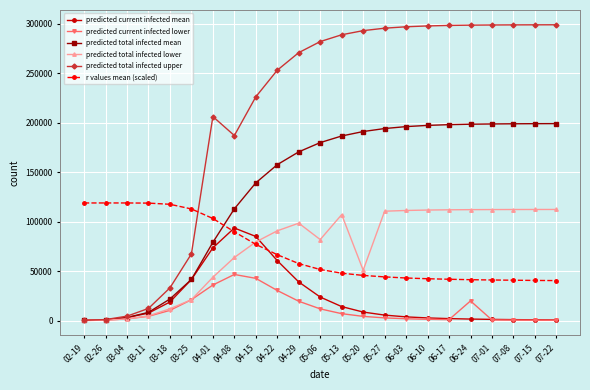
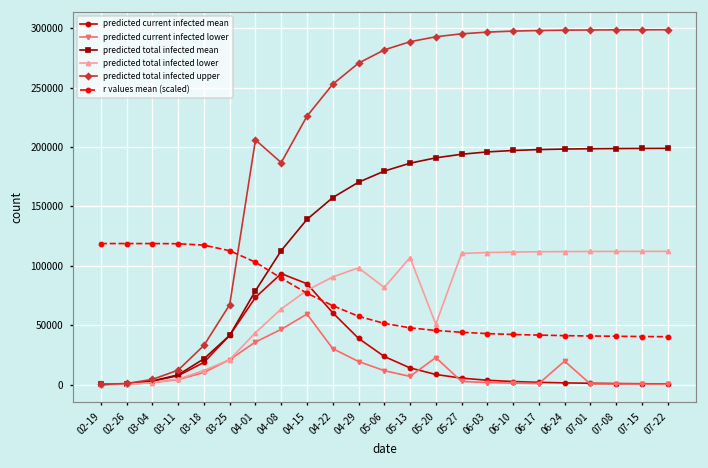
  {
    "predicted current infected lower": {
      "04-01": 40000,
      "04-08": 50000,
-     "04-15": 40000,
+     "04-15": 60000,
      "04-22": 30000,
      "04-29": 20000,
      "05-06": 10000,
      "05-13": 10000,
-     "05-20": 0,
+     "05-20": 20000,
      "05-27": 0,
      "06-24": 20000
    },
    "predicted total infected lower": {
      "04-01": 40000,
      "04-08": 60000,
      "04-22": 90000,
      "04-29": 100000,
      "05-06": 80000,
      "05-13": 110000,
      "05-20": 50000,
      "05-27": 110000,
      "06-03": 110000,
      "06-10": 110000,
      "06-17": 110000,
      "06-24": 110000,
      "07-01": 110000,
      "07-08": 110000,
      "07-15": 110000,
      "07-22": 110000
    },
    "predicted total infected upper": {
      "03-11": 10000,
      "03-18": 30000,
      "03-25": 70000,
      "04-01": 210000,
      "04-08": 190000,
      "04-15": 230000,
      "04-22": 250000,
      "04-29": 270000,
      "05-06": 280000,
      "05-13": 290000,
      "05-20": 290000,
      "05-27": 300000,
      "06-03": 300000,
      "06-10": 300000,
      "06-17": 300000,
      "06-24": 300000,
      "07-01": 300000,
      "07-08": 300000,
      "07-15": 300000,
      "07-22": 300000
    }
  }
